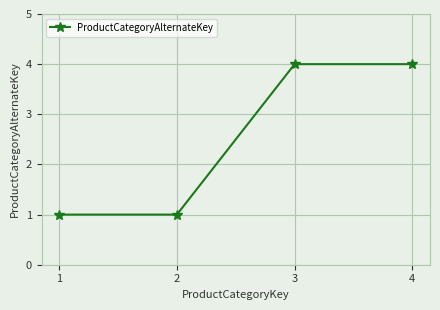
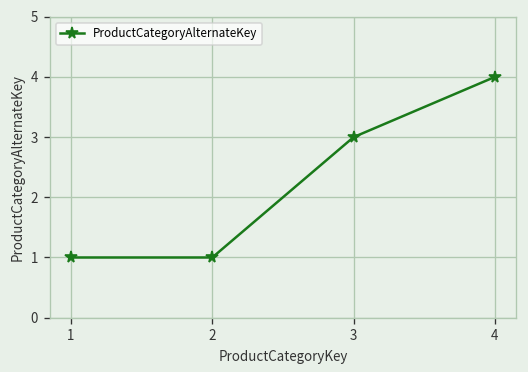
  {
    "1": 1,
    "2": 1,
-   "3": 4,
+   "3": 3,
    "4": 4
  }
